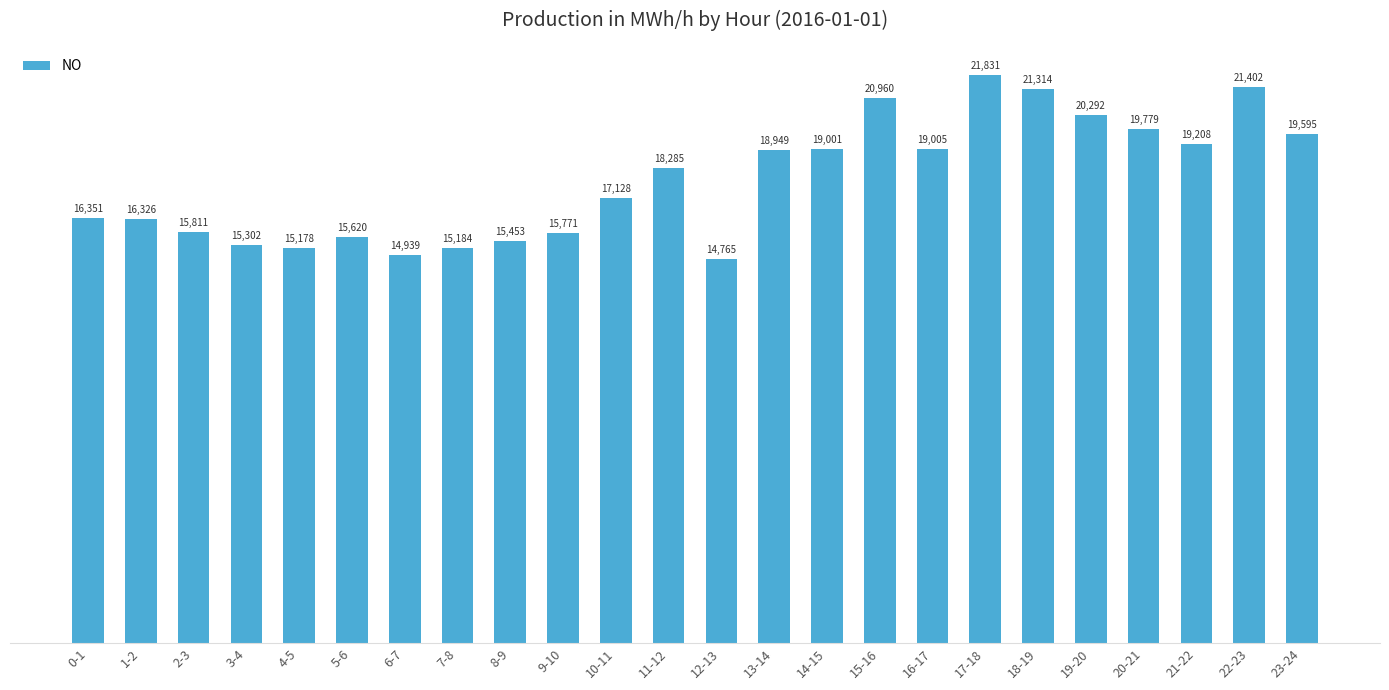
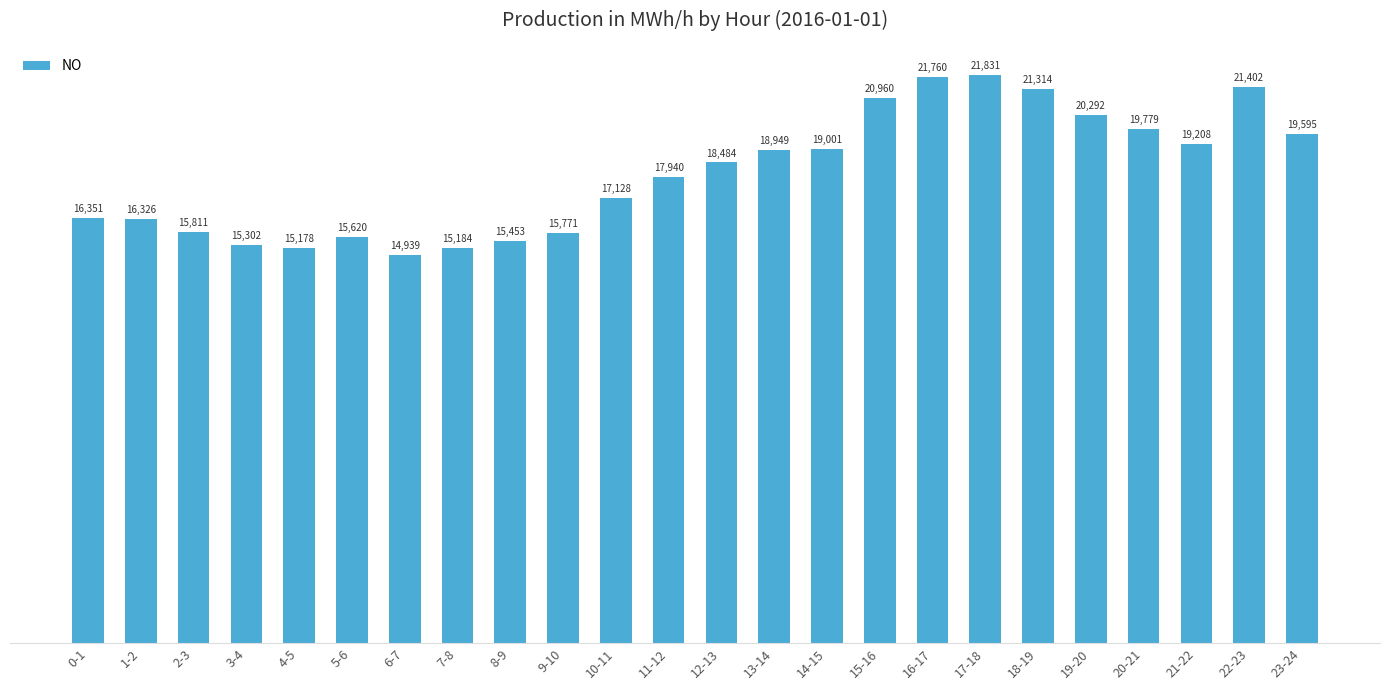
  {
    "0-1": "16,351",
    "1-2": "16,326",
    "2-3": "15,811",
    "3-4": "15,302",
    "4-5": "15,178",
    "5-6": "15,620",
    "6-7": "14,939",
    "7-8": "15,184",
    "8-9": "15,453",
    "9-10": "15,771",
    "10-11": "17,128",
-   "11-12": "18,285",
-   "12-13": "14,765",
+   "11-12": "17,940",
+   "12-13": "18,484",
    "13-14": "18,949",
    "14-15": "19,001",
    "15-16": "20,960",
-   "16-17": "19,005",
+   "16-17": "21,760",
    "17-18": "21,831",
    "18-19": "21,314",
    "19-20": "20,292",
    "20-21": "19,779",
    "21-22": "19,208",
    "22-23": "21,402",
    "23-24": "19,595"
  }
